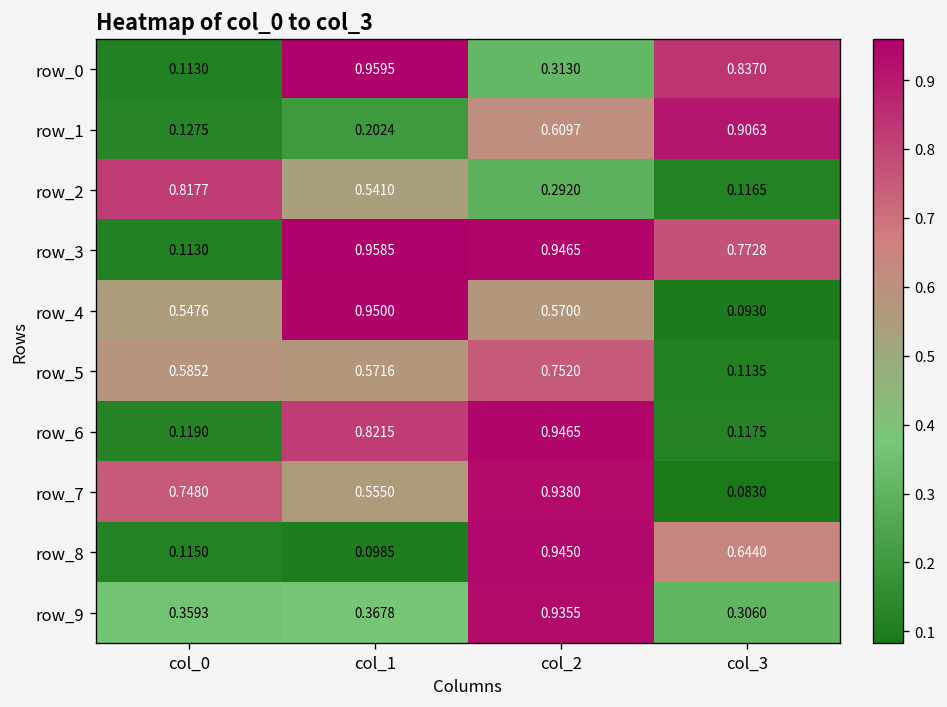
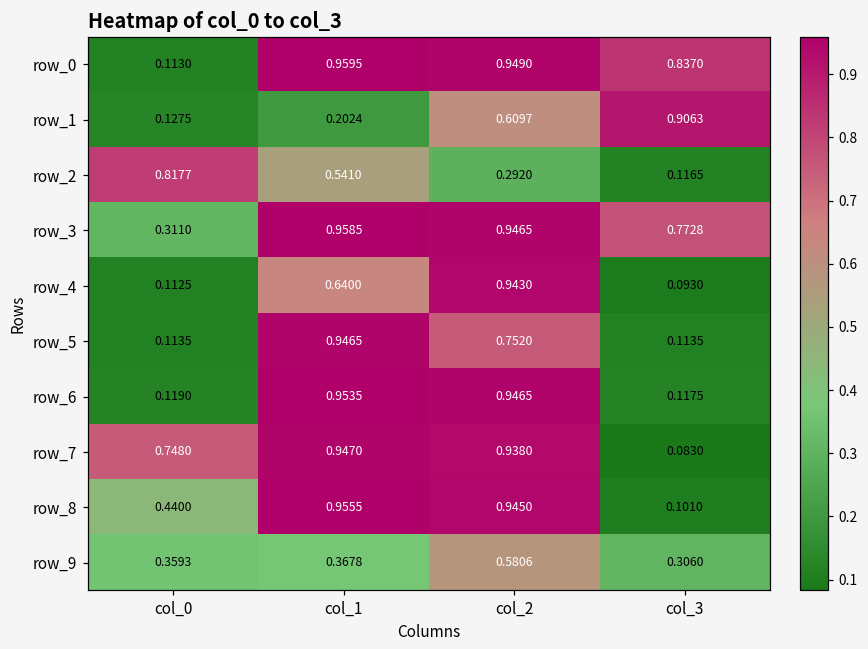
  {
    "row_0": {
      "col_0": 0.1130,
      "col_1": 0.9595,
-     "col_2": 0.3130,
+     "col_2": 0.9490,
      "col_3": 0.8370
    },
    "row_1": {
      "col_0": 0.1275,
      "col_1": 0.2024,
      "col_2": 0.6097,
      "col_3": 0.9063
    },
    "row_2": {
      "col_0": 0.8177,
      "col_1": 0.5410,
      "col_2": 0.2920,
      "col_3": 0.1165
    },
    "row_3": {
-     "col_0": 0.1130,
+     "col_0": 0.3110,
      "col_1": 0.9585,
      "col_2": 0.9465,
      "col_3": 0.7728
    },
    "row_4": {
-     "col_0": 0.5476,
-     "col_1": 0.9500,
-     "col_2": 0.5700,
+     "col_0": 0.1125,
+     "col_1": 0.6400,
+     "col_2": 0.9430,
      "col_3": 0.0930
    },
    "row_5": {
-     "col_0": 0.5852,
-     "col_1": 0.5716,
+     "col_0": 0.1135,
+     "col_1": 0.9465,
      "col_2": 0.7520,
      "col_3": 0.1135
    },
    "row_6": {
      "col_0": 0.1190,
-     "col_1": 0.8215,
+     "col_1": 0.9535,
      "col_2": 0.9465,
      "col_3": 0.1175
    },
    "row_7": {
      "col_0": 0.7480,
-     "col_1": 0.5550,
+     "col_1": 0.9470,
      "col_2": 0.9380,
      "col_3": 0.0830
    },
    "row_8": {
-     "col_0": 0.1150,
-     "col_1": 0.0985,
+     "col_0": 0.4400,
+     "col_1": 0.9555,
      "col_2": 0.9450,
-     "col_3": 0.6440
+     "col_3": 0.1010
    },
    "row_9": {
      "col_0": 0.3593,
      "col_1": 0.3678,
-     "col_2": 0.9355,
+     "col_2": 0.5806,
      "col_3": 0.3060
    }
  }
